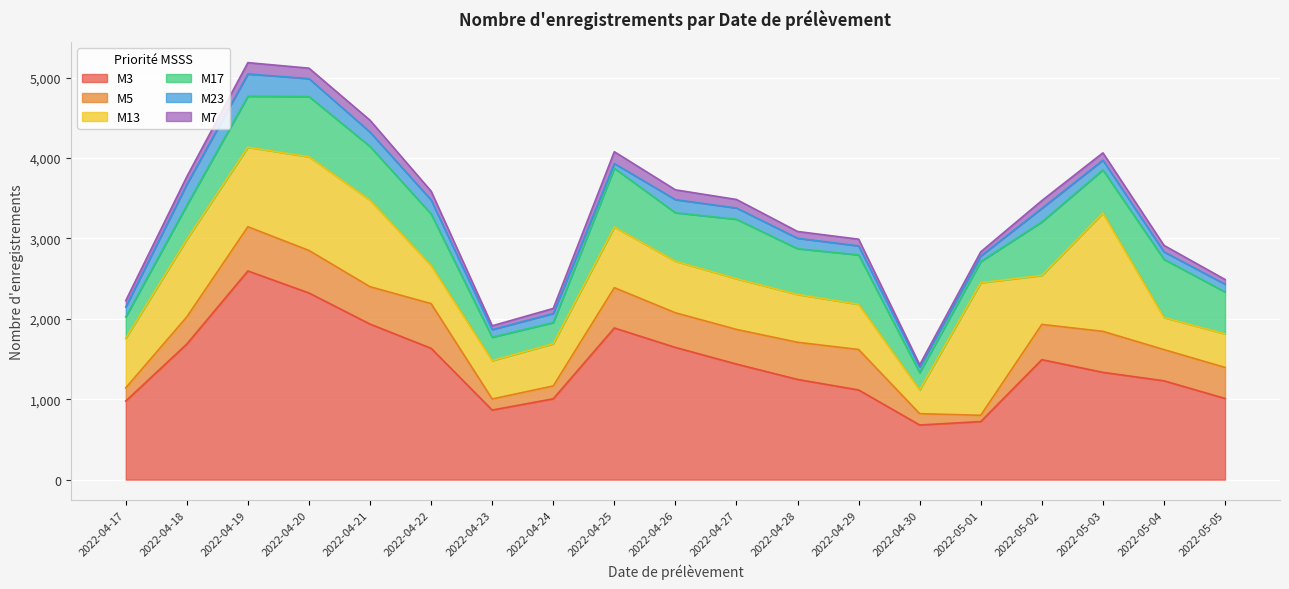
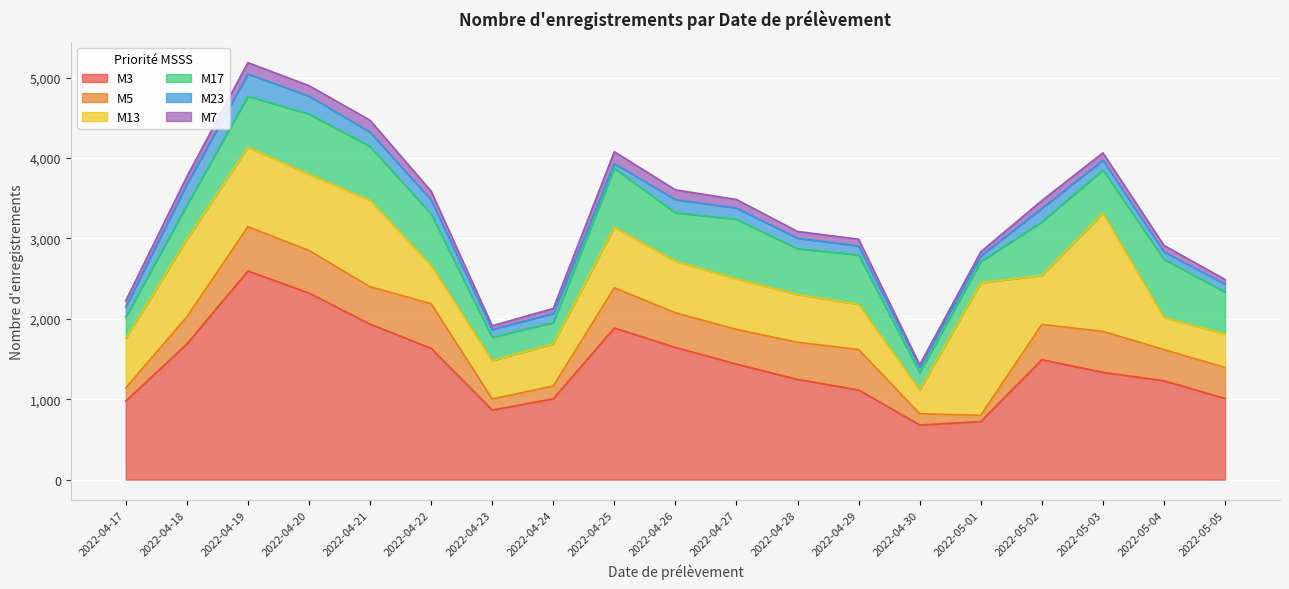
  {
    "M13": {
      "2022-04-17": "600",
      "2022-04-18": "1,000",
      "2022-04-19": "1,000",
-     "2022-04-20": "1,200",
+     "2022-04-20": "900",
      "2022-04-21": "1,100",
      "2022-04-22": "500",
      "2022-04-23": "500",
      "2022-04-24": "500",
      "2022-04-25": "800",
      "2022-04-26": "600",
      "2022-04-27": "600",
      "2022-04-28": "600",
      "2022-04-29": "600",
      "2022-04-30": "300",
      "2022-05-01": "1,600",
      "2022-05-02": "600",
      "2022-05-03": "1,500",
      "2022-05-04": "400",
      "2022-05-05": "400"
    },
    "M17": {
      "2022-04-17": "300",
      "2022-04-18": "400",
      "2022-04-19": "600",
      "2022-04-20": "700",
      "2022-04-21": "700",
      "2022-04-22": "600",
      "2022-04-23": "300",
      "2022-04-24": "300",
      "2022-04-25": "700",
      "2022-04-26": "600",
      "2022-04-27": "700",
      "2022-04-28": "600",
      "2022-04-29": "600",
      "2022-04-30": "200",
      "2022-05-01": "300",
      "2022-05-02": "700",
      "2022-05-03": "500",
      "2022-05-04": "700",
      "2022-05-05": "500"
    },
    "M23": {
      "2022-04-17": "100",
      "2022-04-18": "300",
      "2022-04-19": "300",
      "2022-04-20": "200",
      "2022-04-21": "200",
      "2022-04-22": "200",
      "2022-04-23": "100",
      "2022-04-24": "100",
      "2022-04-25": "100",
      "2022-04-26": "200",
      "2022-04-27": "100",
      "2022-04-28": "100",
      "2022-04-29": "100",
      "2022-05-01": "100",
      "2022-05-02": "200",
      "2022-05-03": "100",
      "2022-05-04": "100",
      "2022-05-05": "100"
    },
    "M7": {
      "2022-04-17": "100",
      "2022-04-18": "100",
      "2022-04-19": "100",
      "2022-04-20": "100",
      "2022-04-21": "100",
      "2022-04-22": "100",
      "2022-04-23": "0",
      "2022-04-24": "100",
      "2022-04-25": "100",
      "2022-04-26": "100",
      "2022-04-27": "100",
      "2022-04-28": "100",
      "2022-04-29": "100",
      "2022-05-01": "100",
      "2022-05-02": "100",
      "2022-05-03": "100",
      "2022-05-04": "100",
      "2022-05-05": "100"
    }
  }
